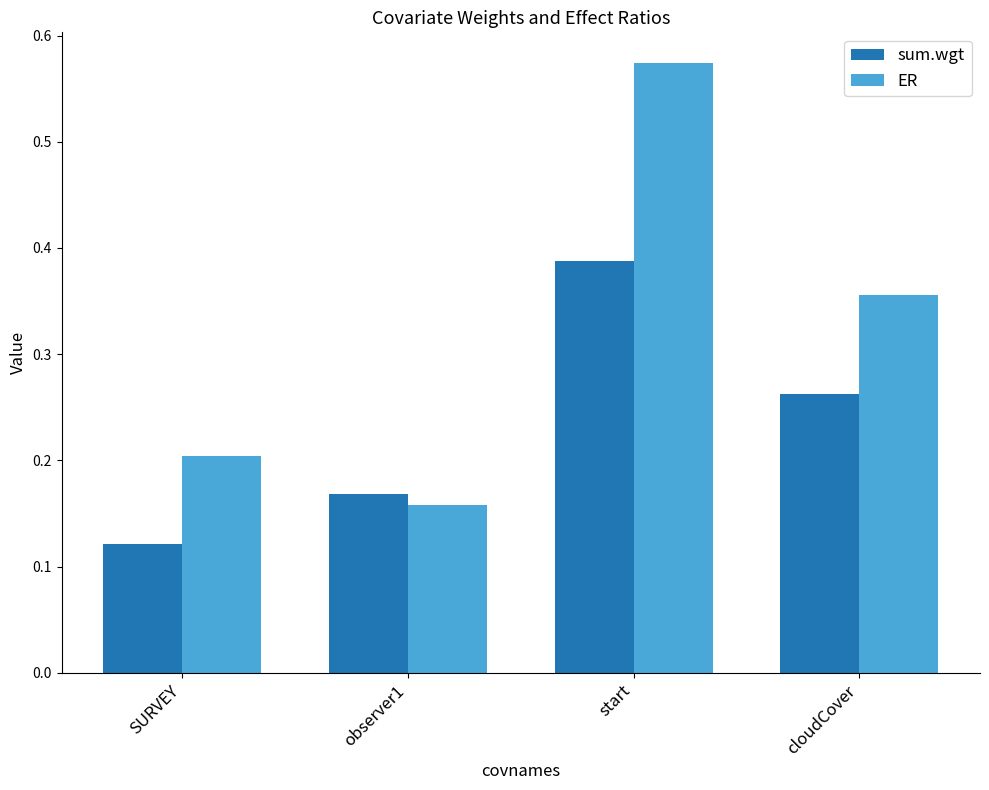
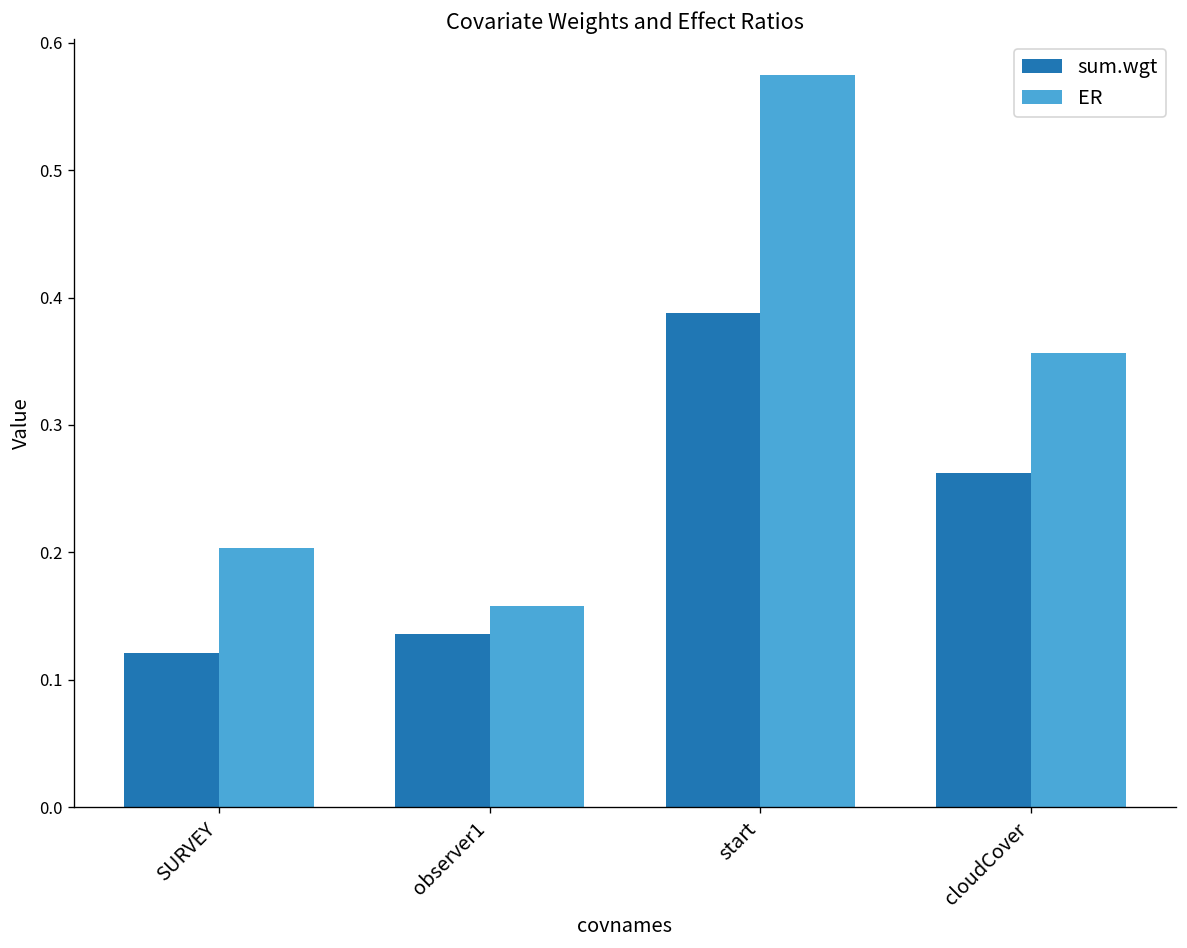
  {
    "sum.wgt": {
      "SURVEY": 0.121,
-     "observer1": 0.168,
+     "observer1": 0.136,
      "start": 0.388,
      "cloudCover": 0.263
    },
    "ER": {
      "SURVEY": 0.204,
      "observer1": 0.158,
      "start": 0.574,
      "cloudCover": 0.356
    }
  }
